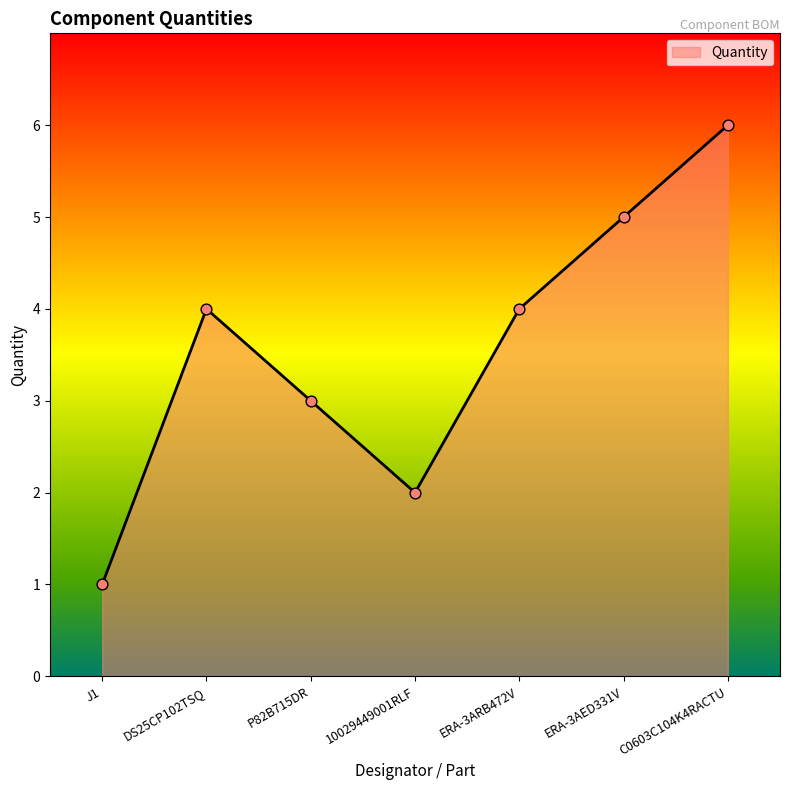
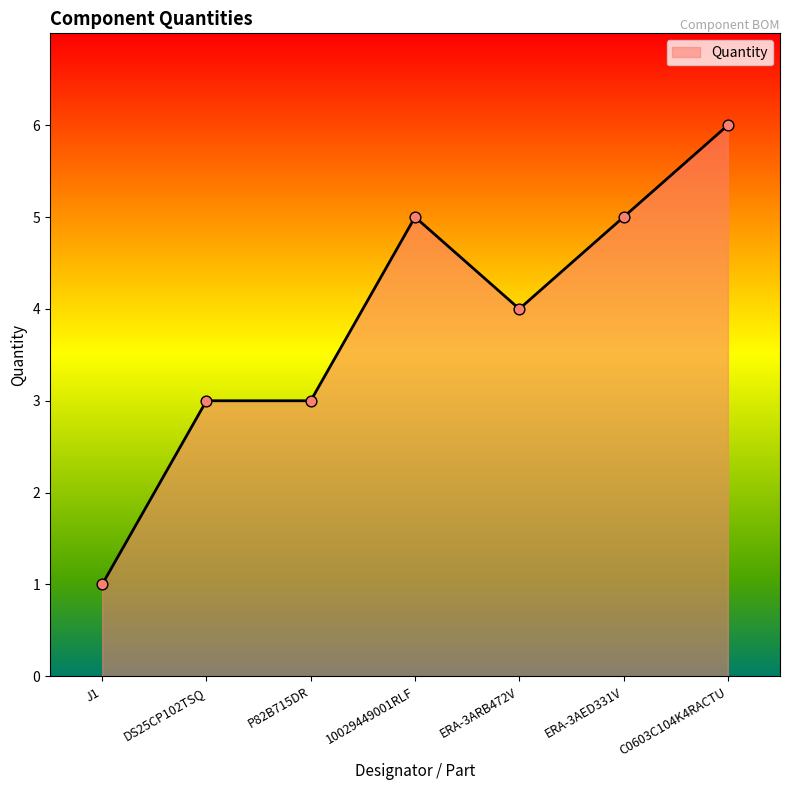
  {
    "J1": 1,
-   "DS25CP102TSQ": 4,
+   "DS25CP102TSQ": 3,
    "P82B715DR": 3,
-   "10029449001RLF": 2,
+   "10029449001RLF": 5,
    "ERA-3ARB472V": 4,
    "ERA-3AED331V": 5,
    "C0603C104K4RACTU": 6
  }
